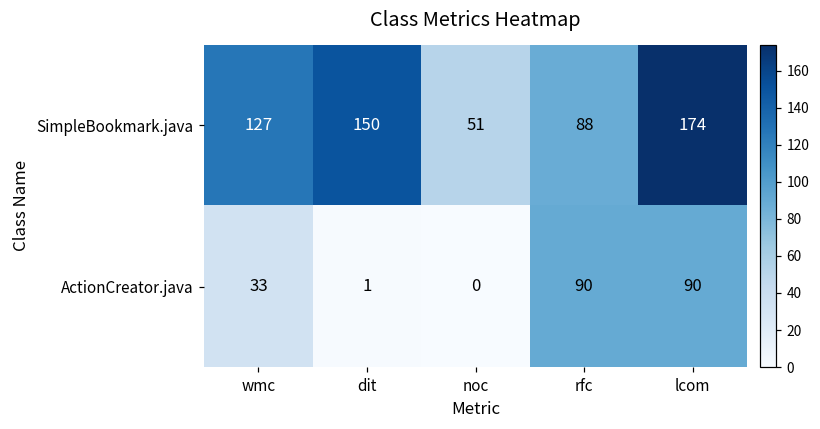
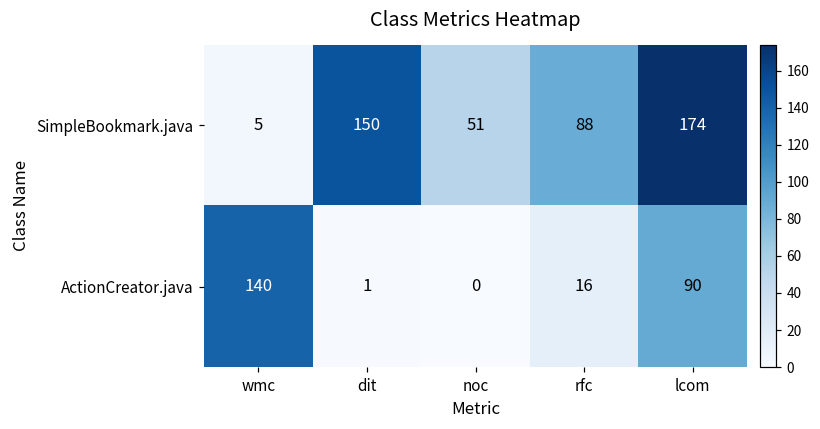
  {
    "SimpleBookmark.java": {
-     "wmc": 127,
+     "wmc": 5,
      "dit": 150,
      "noc": 51,
      "rfc": 88,
      "lcom": 174
    },
    "ActionCreator.java": {
-     "wmc": 33,
+     "wmc": 140,
      "dit": 1,
      "noc": 0,
-     "rfc": 90,
+     "rfc": 16,
      "lcom": 90
    }
  }
